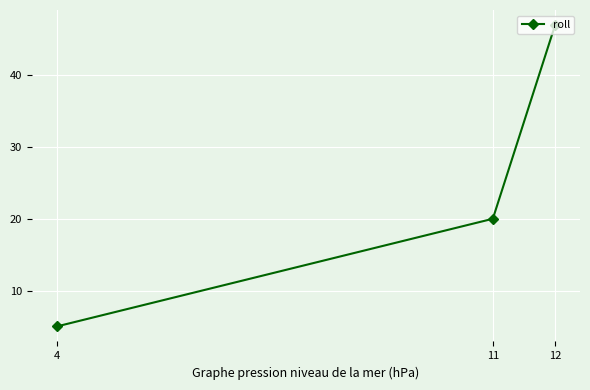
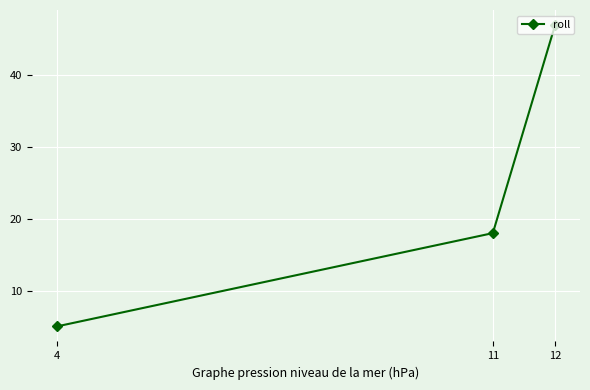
  {
    "4": 5,
-   "11": 20
+   "11": 18
  }
